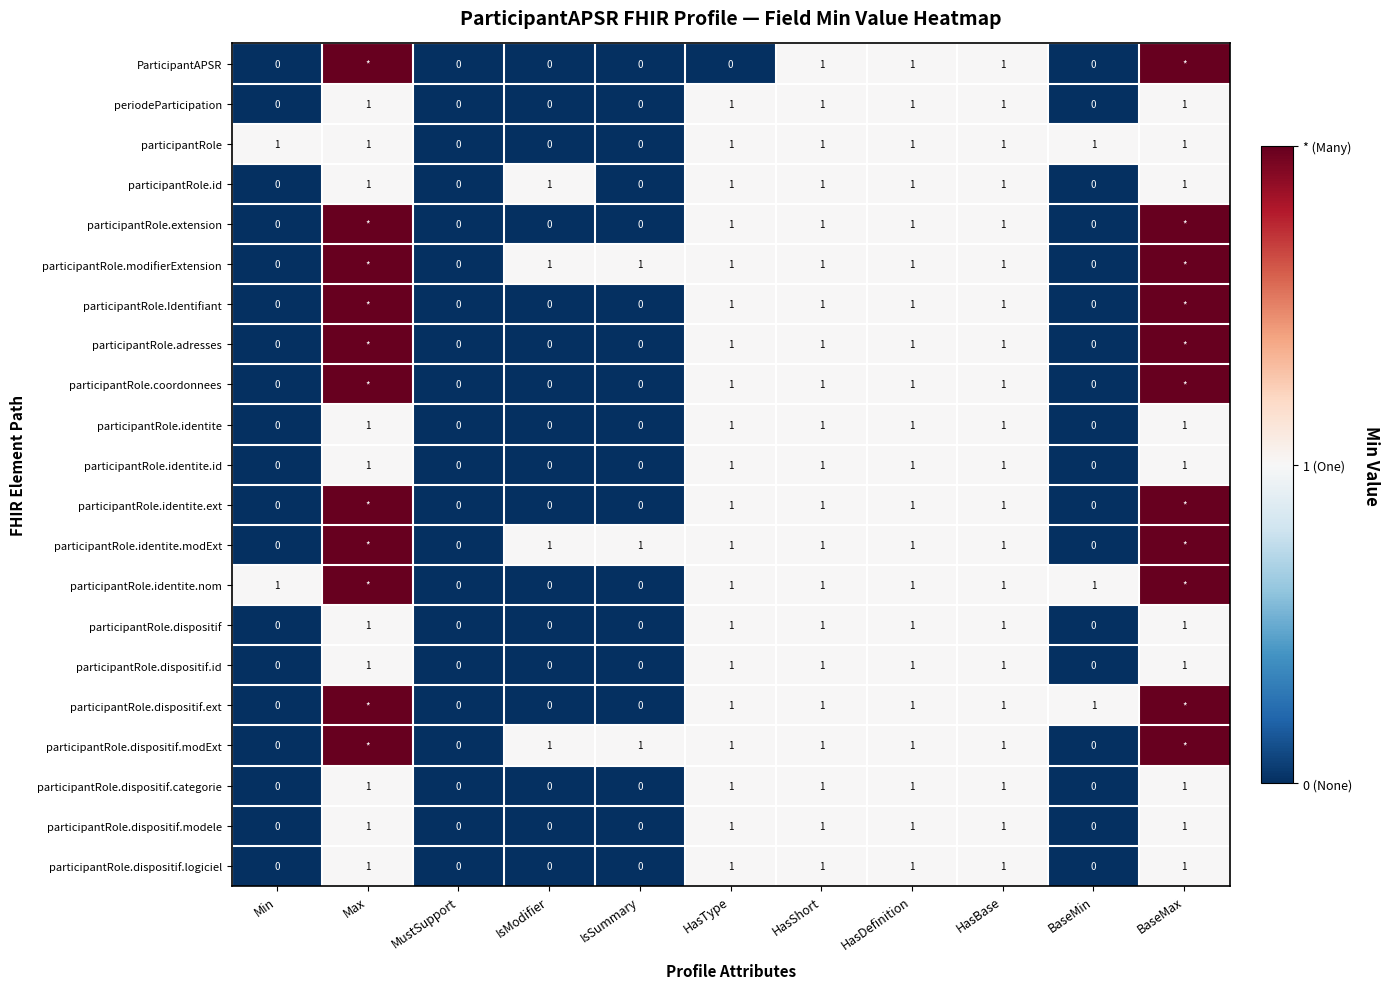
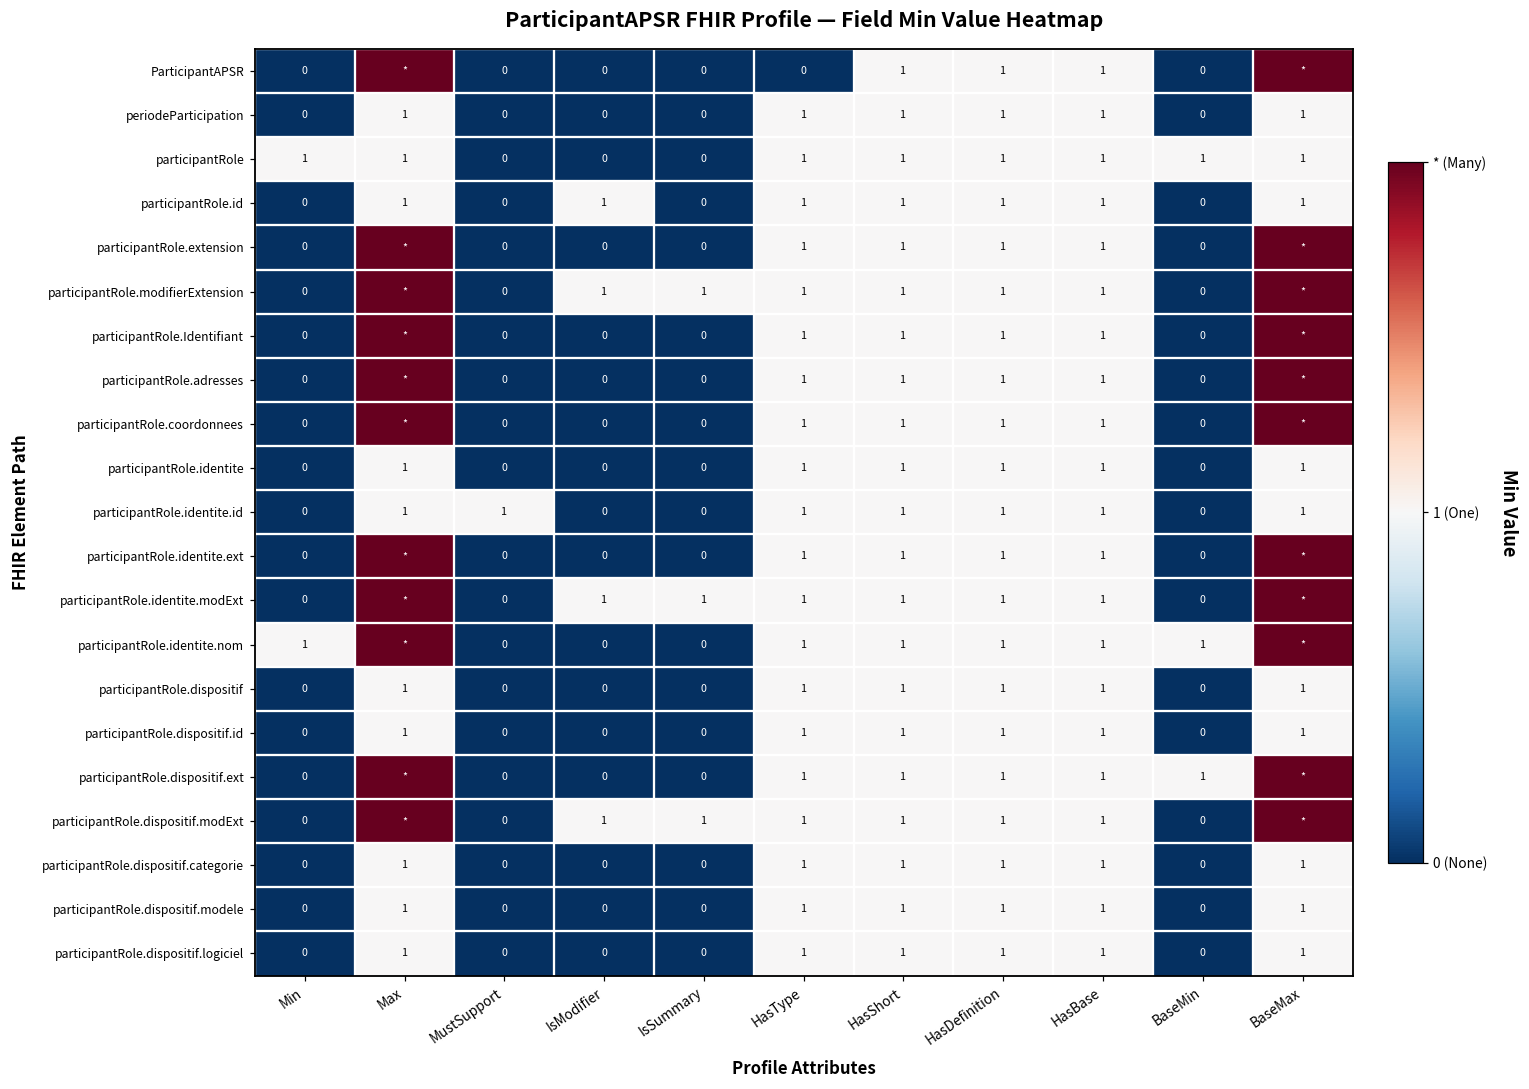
  {
    "participantRole.identite.id": {
      "Min": 0,
      "Max": 1,
-     "MustSupport": 0,
+     "MustSupport": 1,
      "IsModifier": 0,
      "IsSummary": 0,
      "HasType": 1,
      "HasShort": 1,
      "HasDefinition": 1,
      "HasBase": 1,
      "BaseMin": 0,
      "BaseMax": 1
    }
  }
